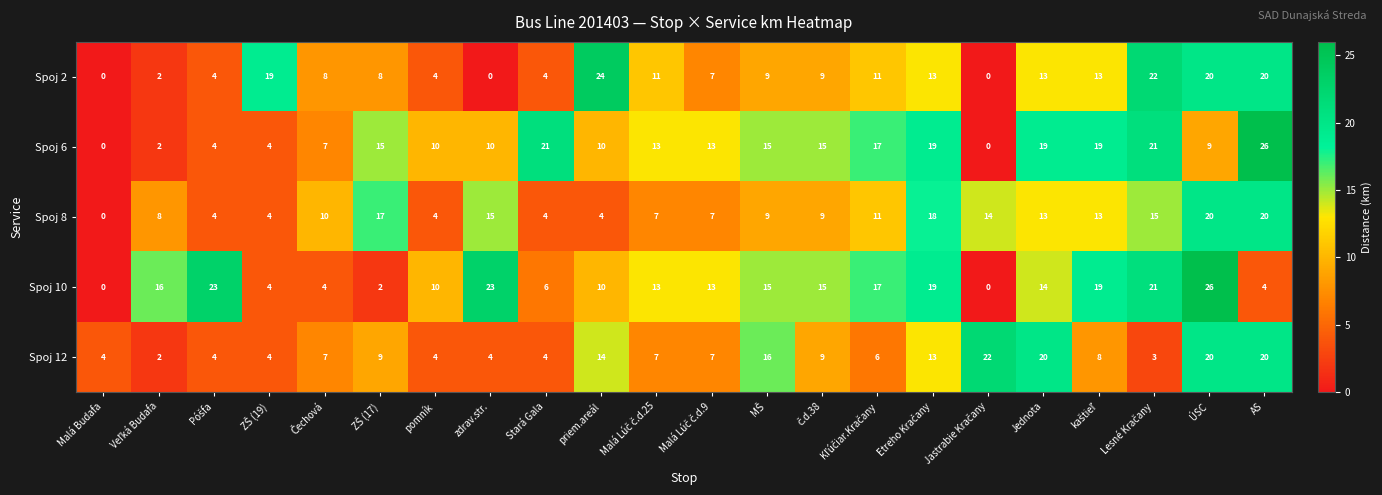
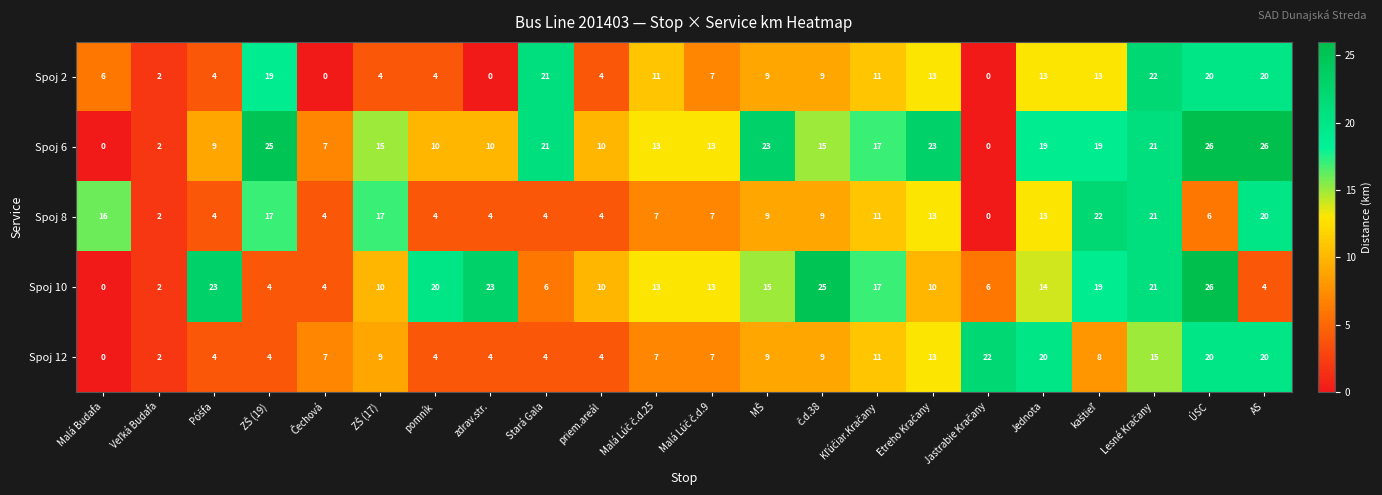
  {
    "Spoj 2": {
-     "Malá Budafa": 0,
+     "Malá Budafa": 6,
      "Veľká Budafa": 2,
      "Póšfa": 4,
      "ZŠ (19)": 19,
-     "Čechová": 8,
-     "ZŠ (17)": 8,
+     "Čechová": 0,
+     "ZŠ (17)": 4,
      "pomník": 4,
      "zdrav.str.": 0,
-     "Stará Gala": 4,
-     "priem.areál": 24,
+     "Stará Gala": 21,
+     "priem.areál": 4,
      "Malá Lúč č.d.25": 11,
      "Malá Lúč č.d.9": 7,
      "MŠ": 9,
      "č.d.38": 9,
      "Kľúčiar.Kračany": 11,
      "Etreho Kračany": 13,
      "Jastrabie Kračany": 0,
      "Jednota": 13,
      "kaštieľ": 13,
      "Lesné Kračany": 22,
      "ÚSC": 20,
      "AS": 20
    },
    "Spoj 6": {
      "Malá Budafa": 0,
      "Veľká Budafa": 2,
-     "Póšfa": 4,
-     "ZŠ (19)": 4,
+     "Póšfa": 9,
+     "ZŠ (19)": 25,
      "Čechová": 7,
      "ZŠ (17)": 15,
      "pomník": 10,
      "zdrav.str.": 10,
      "Stará Gala": 21,
      "priem.areál": 10,
      "Malá Lúč č.d.25": 13,
      "Malá Lúč č.d.9": 13,
-     "MŠ": 15,
+     "MŠ": 23,
      "č.d.38": 15,
      "Kľúčiar.Kračany": 17,
-     "Etreho Kračany": 19,
+     "Etreho Kračany": 23,
      "Jastrabie Kračany": 0,
      "Jednota": 19,
      "kaštieľ": 19,
      "Lesné Kračany": 21,
-     "ÚSC": 9,
+     "ÚSC": 26,
      "AS": 26
    },
    "Spoj 8": {
-     "Malá Budafa": 0,
-     "Veľká Budafa": 8,
+     "Malá Budafa": 16,
+     "Veľká Budafa": 2,
      "Póšfa": 4,
-     "ZŠ (19)": 4,
-     "Čechová": 10,
+     "ZŠ (19)": 17,
+     "Čechová": 4,
      "ZŠ (17)": 17,
      "pomník": 4,
-     "zdrav.str.": 15,
+     "zdrav.str.": 4,
      "Stará Gala": 4,
      "priem.areál": 4,
      "Malá Lúč č.d.25": 7,
      "Malá Lúč č.d.9": 7,
      "MŠ": 9,
      "č.d.38": 9,
      "Kľúčiar.Kračany": 11,
-     "Etreho Kračany": 18,
-     "Jastrabie Kračany": 14,
+     "Etreho Kračany": 13,
+     "Jastrabie Kračany": 0,
      "Jednota": 13,
-     "kaštieľ": 13,
-     "Lesné Kračany": 15,
-     "ÚSC": 20,
+     "kaštieľ": 22,
+     "Lesné Kračany": 21,
+     "ÚSC": 6,
      "AS": 20
    },
    "Spoj 10": {
      "Malá Budafa": 0,
-     "Veľká Budafa": 16,
+     "Veľká Budafa": 2,
      "Póšfa": 23,
      "ZŠ (19)": 4,
      "Čechová": 4,
-     "ZŠ (17)": 2,
-     "pomník": 10,
+     "ZŠ (17)": 10,
+     "pomník": 20,
      "zdrav.str.": 23,
      "Stará Gala": 6,
      "priem.areál": 10,
      "Malá Lúč č.d.25": 13,
      "Malá Lúč č.d.9": 13,
      "MŠ": 15,
-     "č.d.38": 15,
+     "č.d.38": 25,
      "Kľúčiar.Kračany": 17,
-     "Etreho Kračany": 19,
-     "Jastrabie Kračany": 0,
+     "Etreho Kračany": 10,
+     "Jastrabie Kračany": 6,
      "Jednota": 14,
      "kaštieľ": 19,
      "Lesné Kračany": 21,
      "ÚSC": 26,
      "AS": 4
    },
    "Spoj 12": {
-     "Malá Budafa": 4,
+     "Malá Budafa": 0,
      "Veľká Budafa": 2,
      "Póšfa": 4,
      "ZŠ (19)": 4,
      "Čechová": 7,
      "ZŠ (17)": 9,
      "pomník": 4,
      "zdrav.str.": 4,
      "Stará Gala": 4,
-     "priem.areál": 14,
+     "priem.areál": 4,
      "Malá Lúč č.d.25": 7,
      "Malá Lúč č.d.9": 7,
-     "MŠ": 16,
+     "MŠ": 9,
      "č.d.38": 9,
-     "Kľúčiar.Kračany": 6,
+     "Kľúčiar.Kračany": 11,
      "Etreho Kračany": 13,
      "Jastrabie Kračany": 22,
      "Jednota": 20,
      "kaštieľ": 8,
-     "Lesné Kračany": 3,
+     "Lesné Kračany": 15,
      "ÚSC": 20,
      "AS": 20
    }
  }
